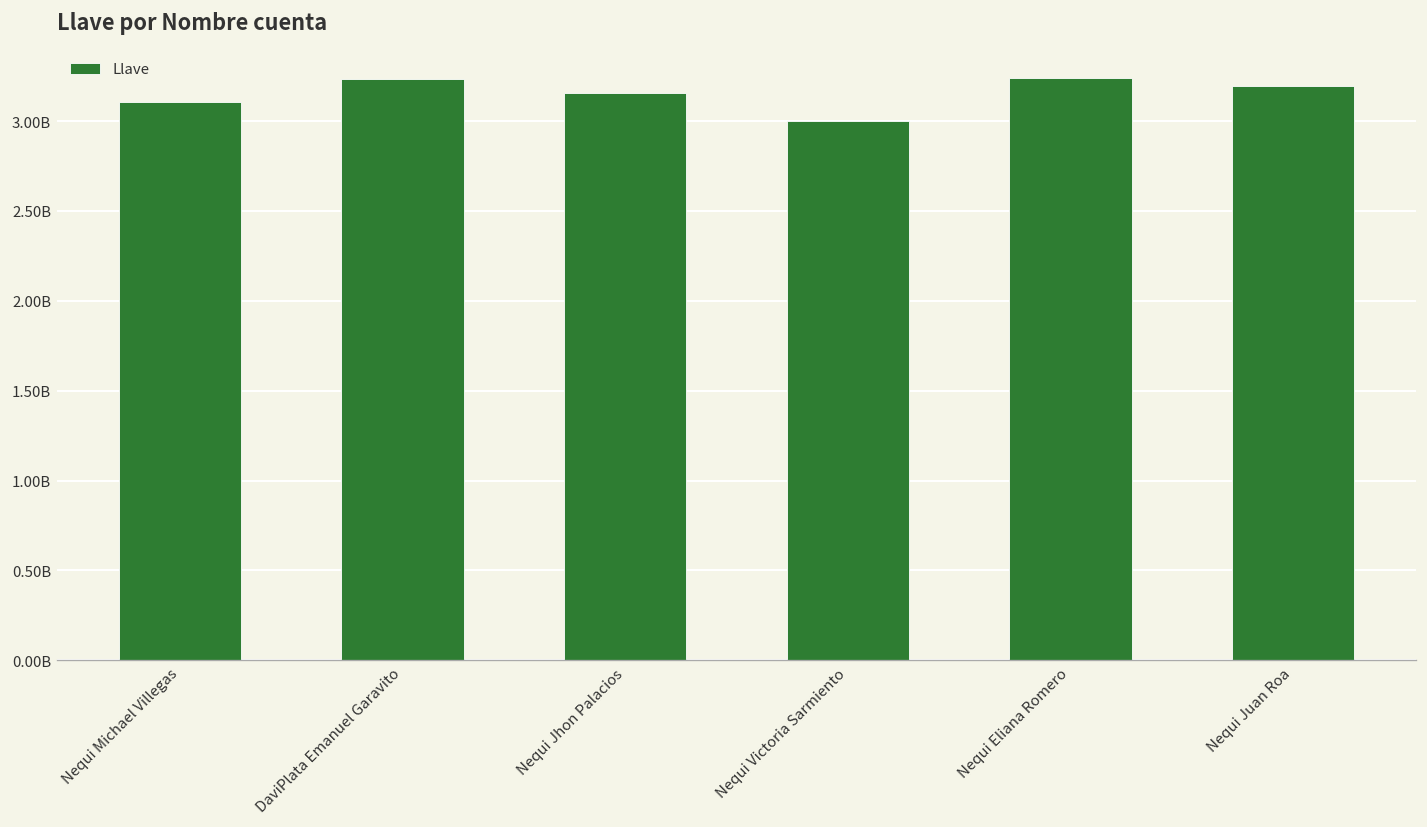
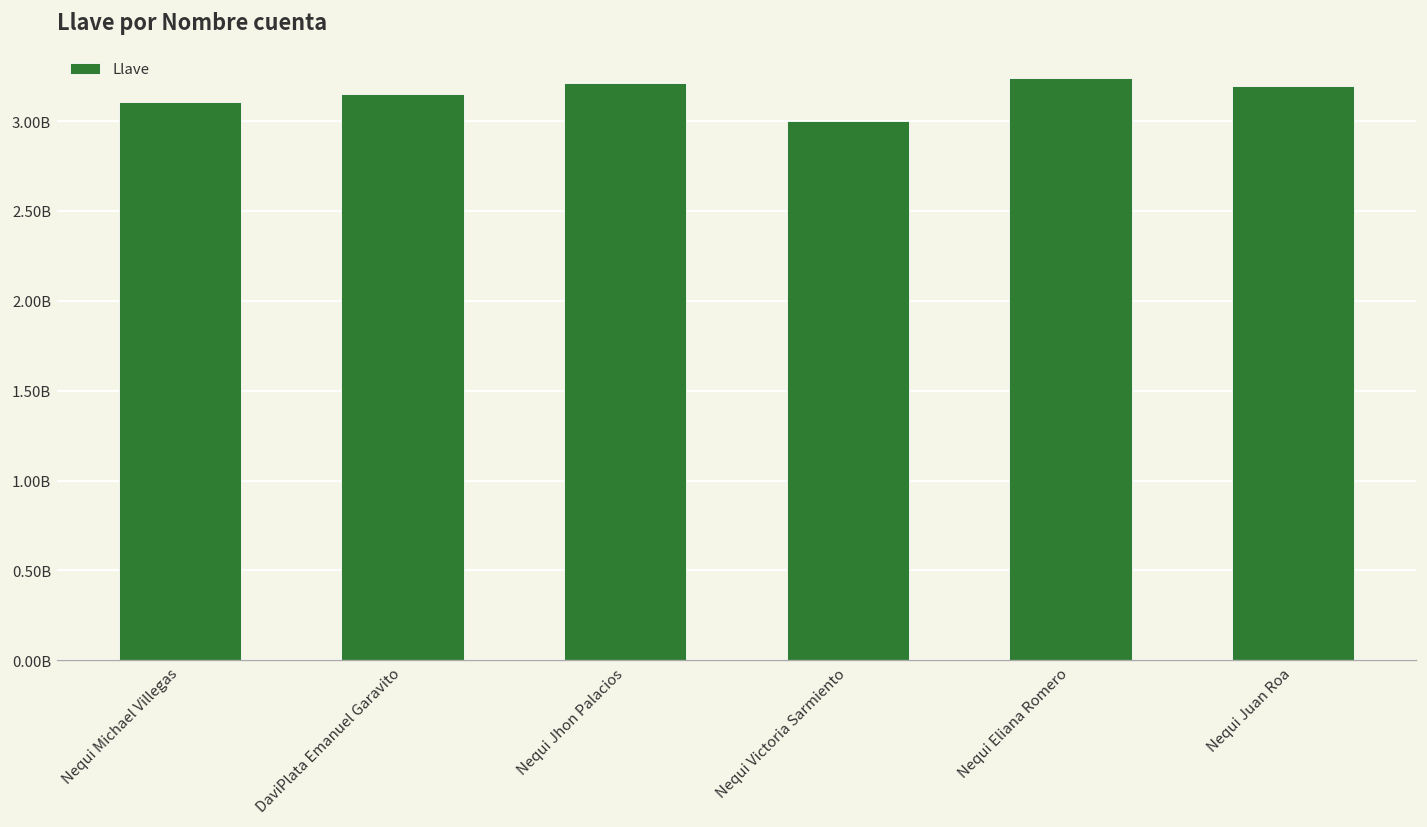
  {
    "Nequi Michael Villegas": 3110000000,
-   "DaviPlata Emanuel Garavito": 3230000000,
-   "Nequi Jhon Palacios": 3150000000,
+   "DaviPlata Emanuel Garavito": 3150000000,
+   "Nequi Jhon Palacios": 3210000000,
    "Nequi Victoria Sarmiento": 3000000000,
    "Nequi Eliana Romero": 3240000000,
    "Nequi Juan Roa": 3200000000
  }
